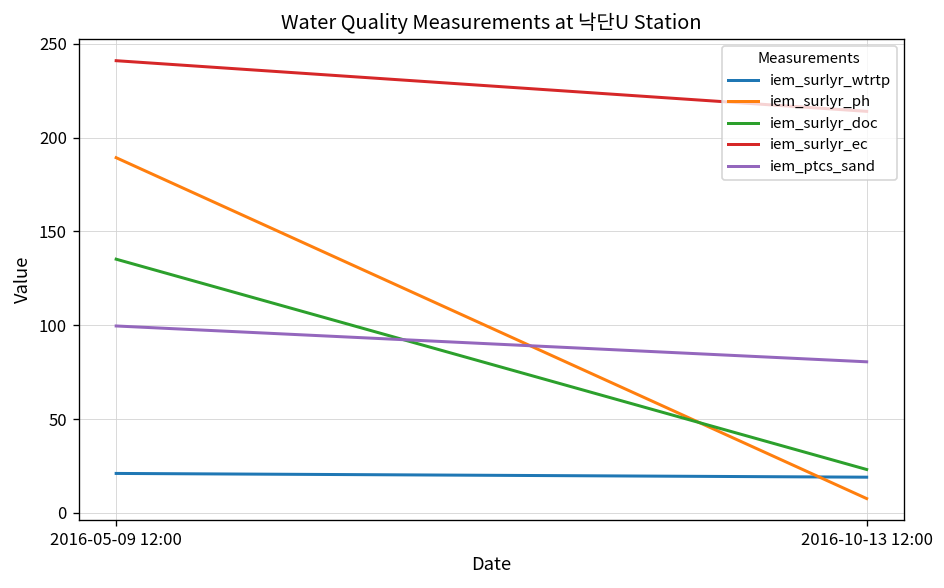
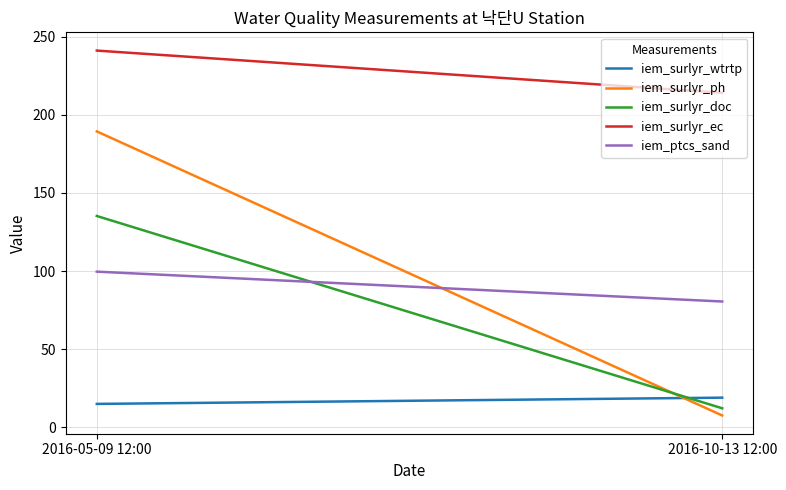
  {
    "iem_surlyr_wtrtp": {
-     "2016-05-09 12:00": 21,
+     "2016-05-09 12:00": 15,
      "2016-10-13 12:00": 19
    },
    "iem_surlyr_ph": {
      "2016-05-09 12:00": 189,
      "2016-10-13 12:00": 8
    },
    "iem_surlyr_doc": {
      "2016-05-09 12:00": 135,
-     "2016-10-13 12:00": 23
+     "2016-10-13 12:00": 12
    },
    "iem_surlyr_ec": {
      "2016-05-09 12:00": 241
    },
    "iem_ptcs_sand": {
      "2016-05-09 12:00": 100,
      "2016-10-13 12:00": 81
    }
  }
